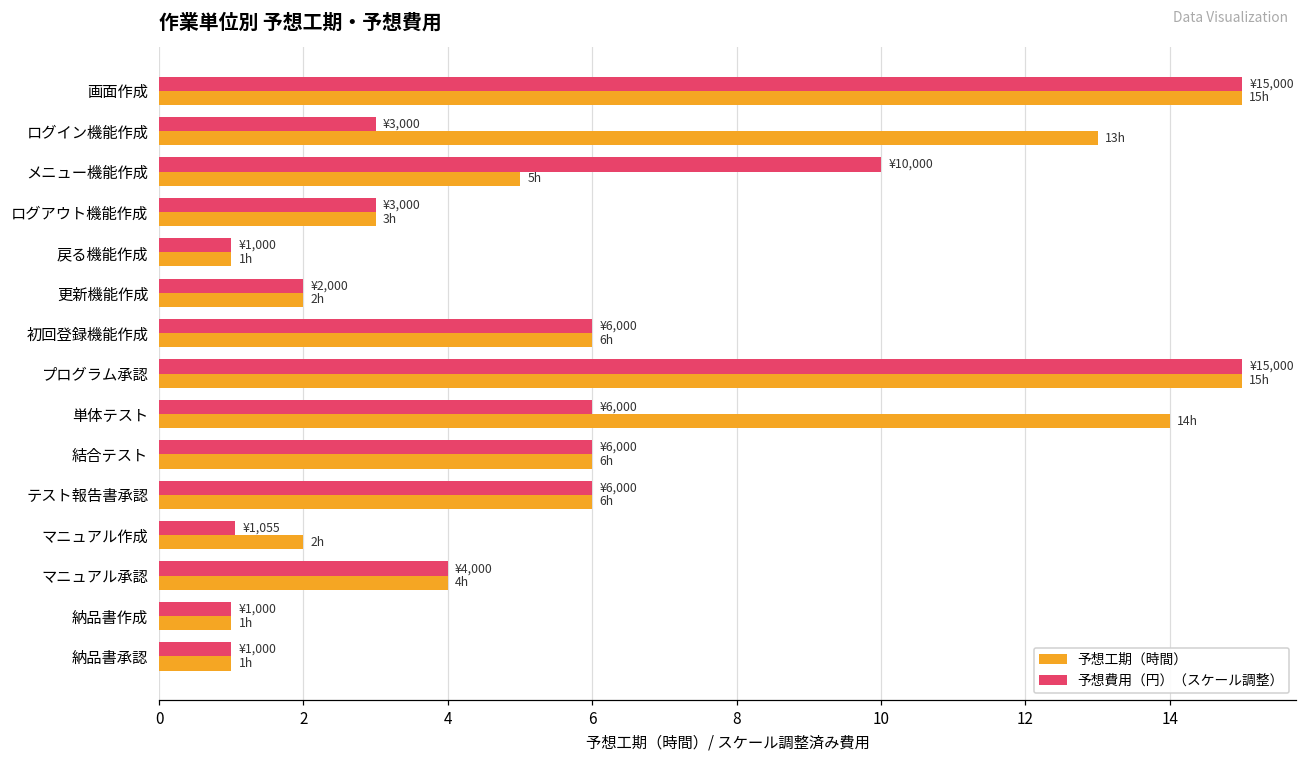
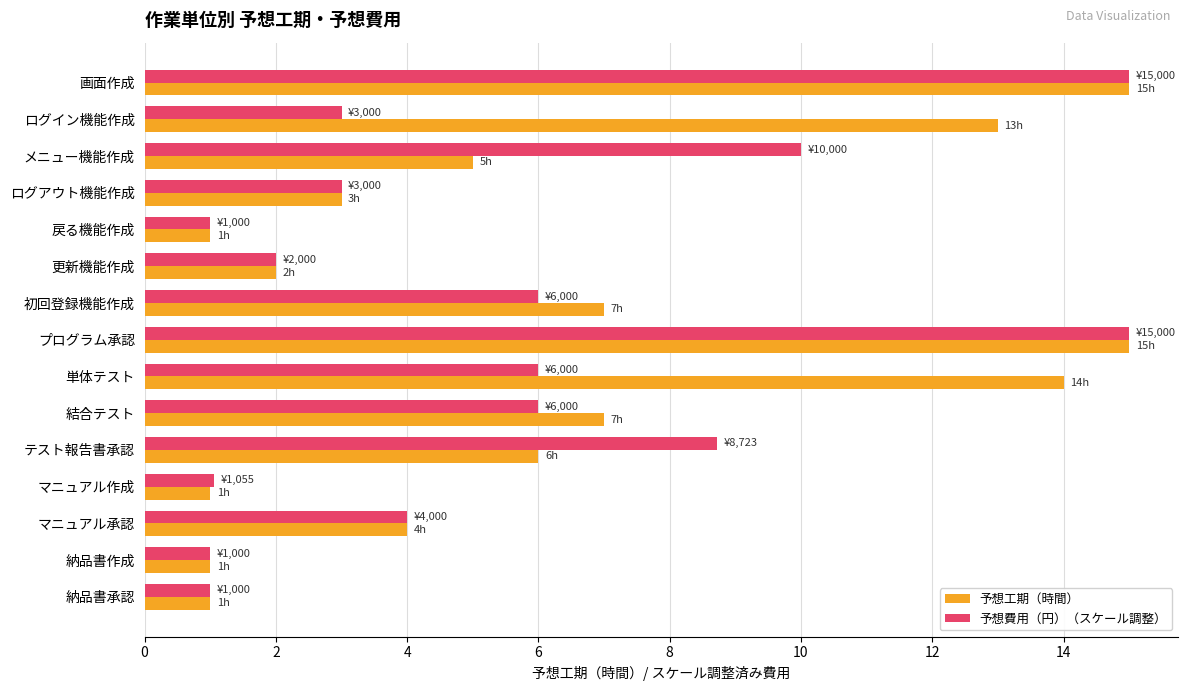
  {
    "予想工期（時間）": {
      "画面作成": "15h",
      "ログイン機能作成": "13h",
      "メニュー機能作成": "5h",
      "ログアウト機能作成": "3h",
      "戻る機能作成": "1h",
      "更新機能作成": "2h",
-     "初回登録機能作成": "6h",
+     "初回登録機能作成": "7h",
      "プログラム承認": "15h",
      "単体テスト": "14h",
-     "結合テスト": "6h",
+     "結合テスト": "7h",
      "テスト報告書承認": "6h",
-     "マニュアル作成": "2h",
+     "マニュアル作成": "1h",
      "マニュアル承認": "4h",
      "納品書作成": "1h",
      "納品書承認": "1h"
    },
    "予想費用（円）（スケール調整）": {
-     "テスト報告書承認": "¥6,000"
+     "テスト報告書承認": "¥8,723"
    }
  }
